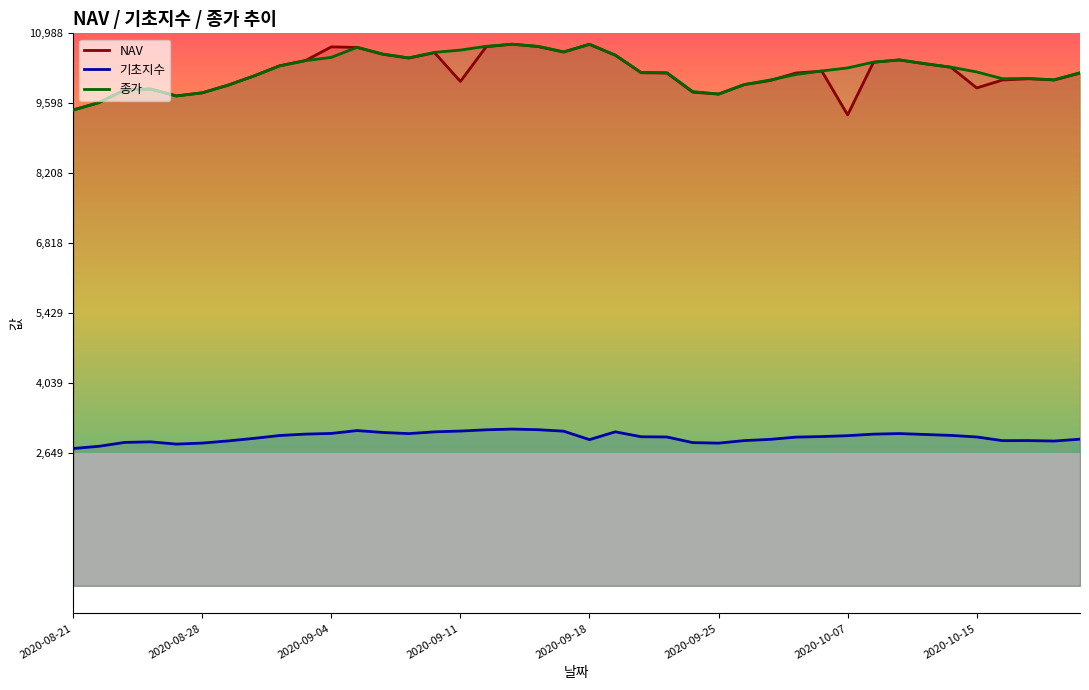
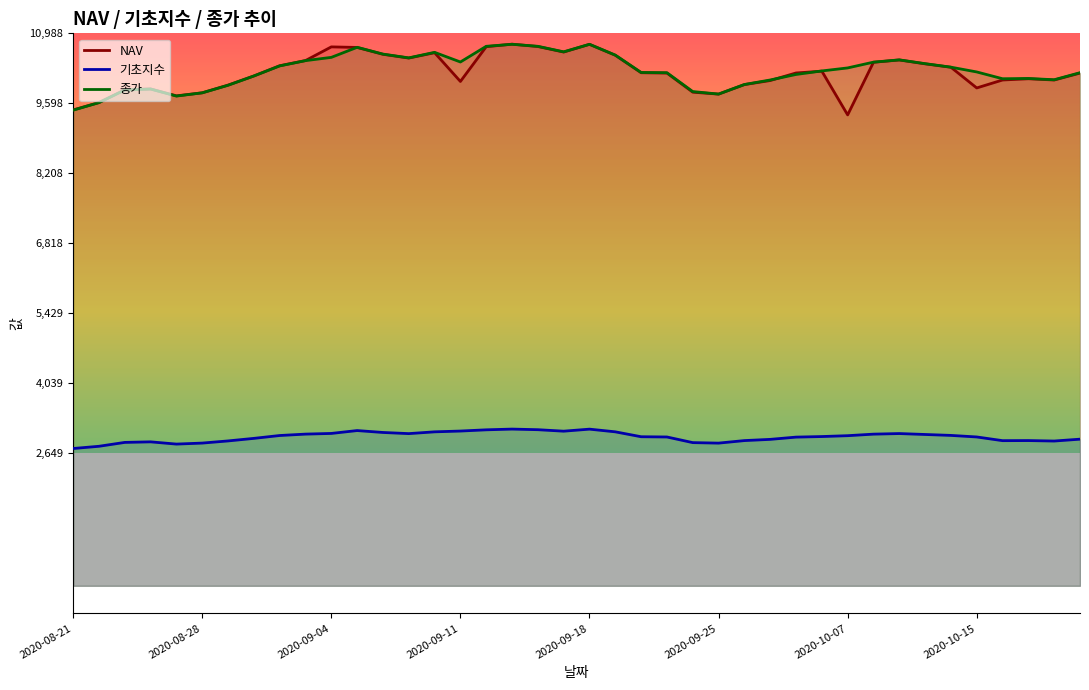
  {
    "NAV": {
      "2020-09-04": "10,700",
      "2020-09-11": "10,000",
      "2020-10-07": "9,400",
      "2020-10-15": "9,900"
    },
    "기초지수": {
      "2020-08-21": "2,700",
      "2020-08-28": "2,800",
      "2020-09-04": "3,000",
      "2020-09-11": "3,100",
-     "2020-09-18": "2,900",
+     "2020-09-18": "3,100",
      "2020-09-25": "2,800",
      "2020-10-07": "3,000",
      "2020-10-15": "3,000"
    },
    "종가": {
      "2020-09-04": "10,500",
-     "2020-09-11": "10,700",
+     "2020-09-11": "10,400",
      "2020-10-07": "10,300",
      "2020-10-15": "10,200"
    }
  }
